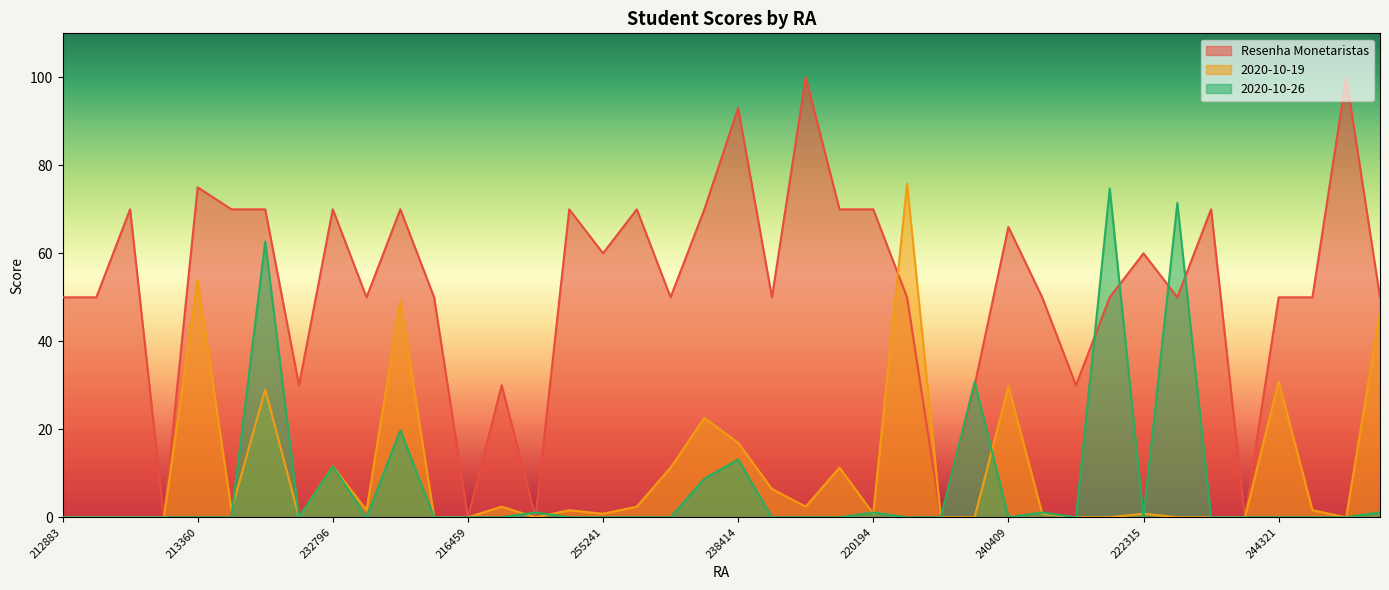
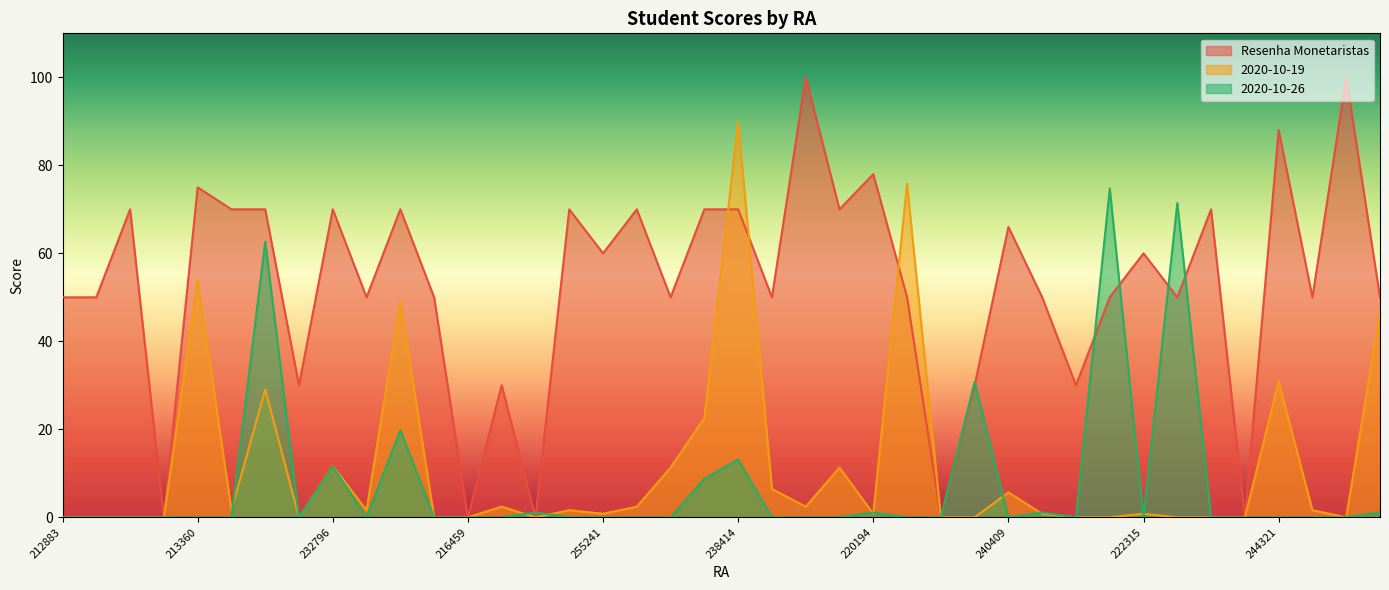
  {
    "Resenha Monetaristas": {
      "212883": 50,
      "213360": 75,
      "232796": 70,
      "255241": 60,
-     "238414": 93,
-     "220194": 70,
+     "238414": 70,
+     "220194": 78,
      "240409": 66,
      "222315": 60,
-     "244321": 50
+     "244321": 88
    },
    "2020-10-19": {
      "213360": 54,
      "255241": 1,
-     "238414": 17,
-     "240409": 30,
+     "238414": 90,
+     "240409": 6,
      "222315": 1,
      "244321": 31
    },
    "2020-10-26": {
      "213360": 0,
      "255241": 0,
      "238414": 13,
      "240409": 0,
      "222315": 0,
      "244321": 0
    }
  }
